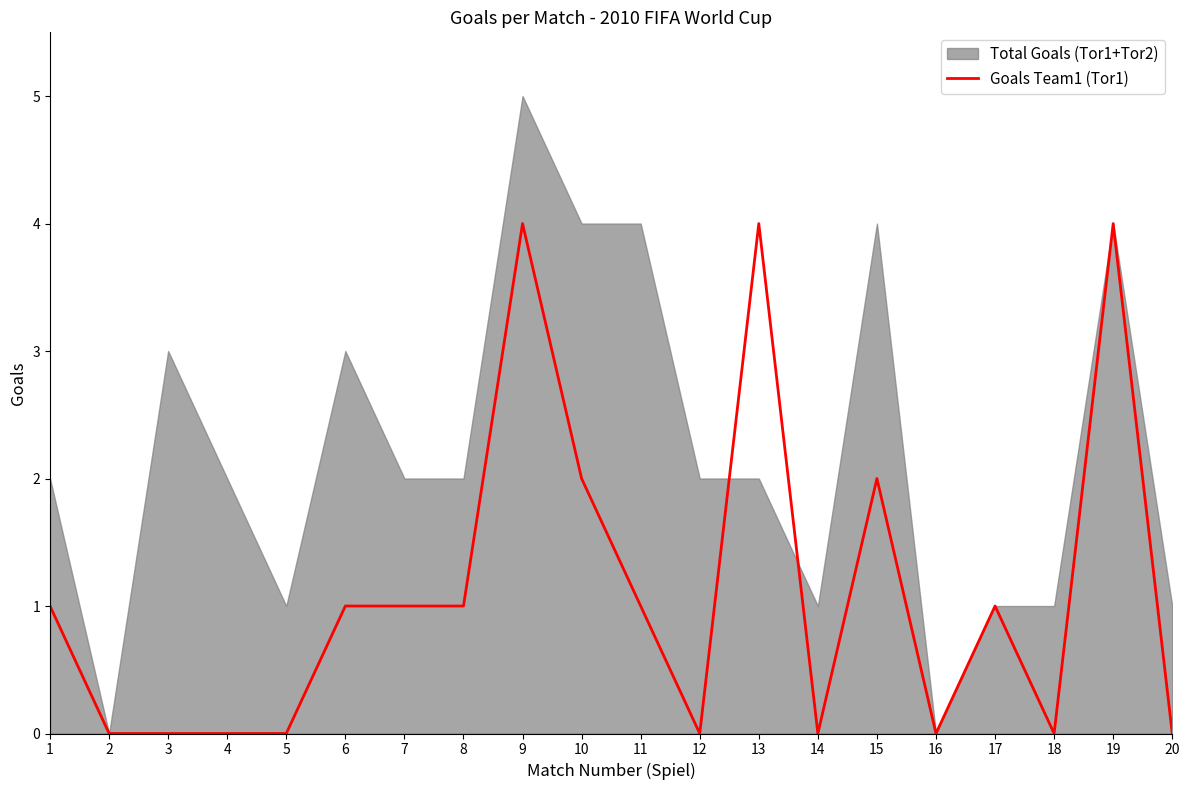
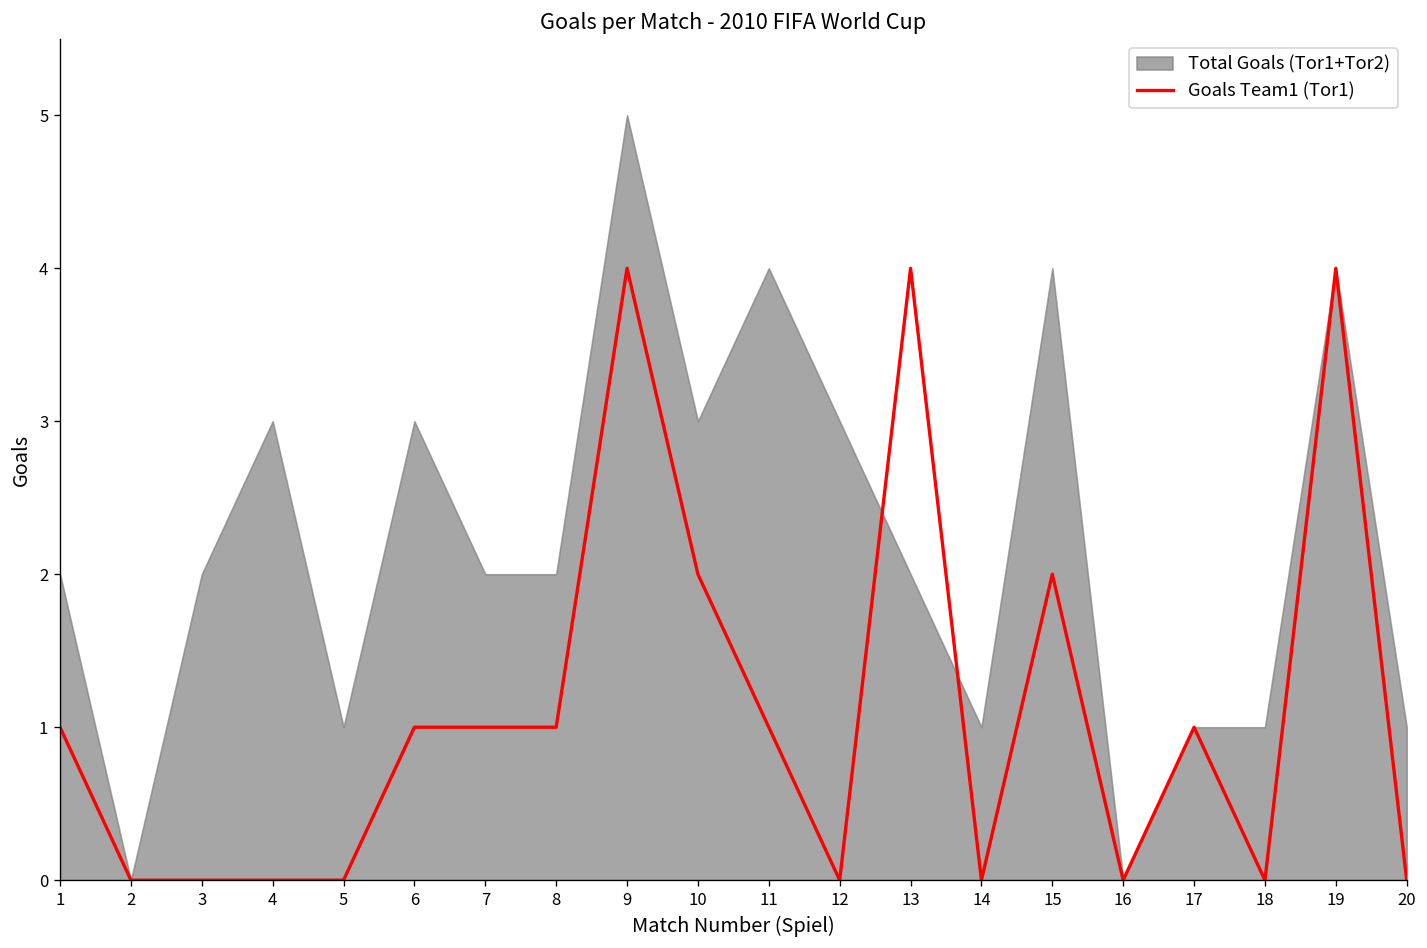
  {
    "Goals Team1 (Tor1)": {
      "1": 1,
      "3": 0,
      "4": 0,
      "5": 0,
      "6": 1,
      "7": 1,
      "8": 1,
      "9": 4,
      "10": 2,
      "11": 1,
      "12": 0,
      "13": 4,
      "14": 0,
      "15": 2,
      "18": 0,
      "20": 0
    },
    "Total Goals (Tor1+Tor2)": {
      "1": 2,
-     "3": 3,
-     "4": 2,
+     "3": 2,
+     "4": 3,
      "5": 1,
      "6": 3,
      "7": 2,
      "8": 2,
      "9": 5,
-     "10": 4,
+     "10": 3,
      "11": 4,
-     "12": 2,
+     "12": 3,
      "13": 2,
      "14": 1,
      "15": 4,
      "18": 1,
      "20": 1
    }
  }
